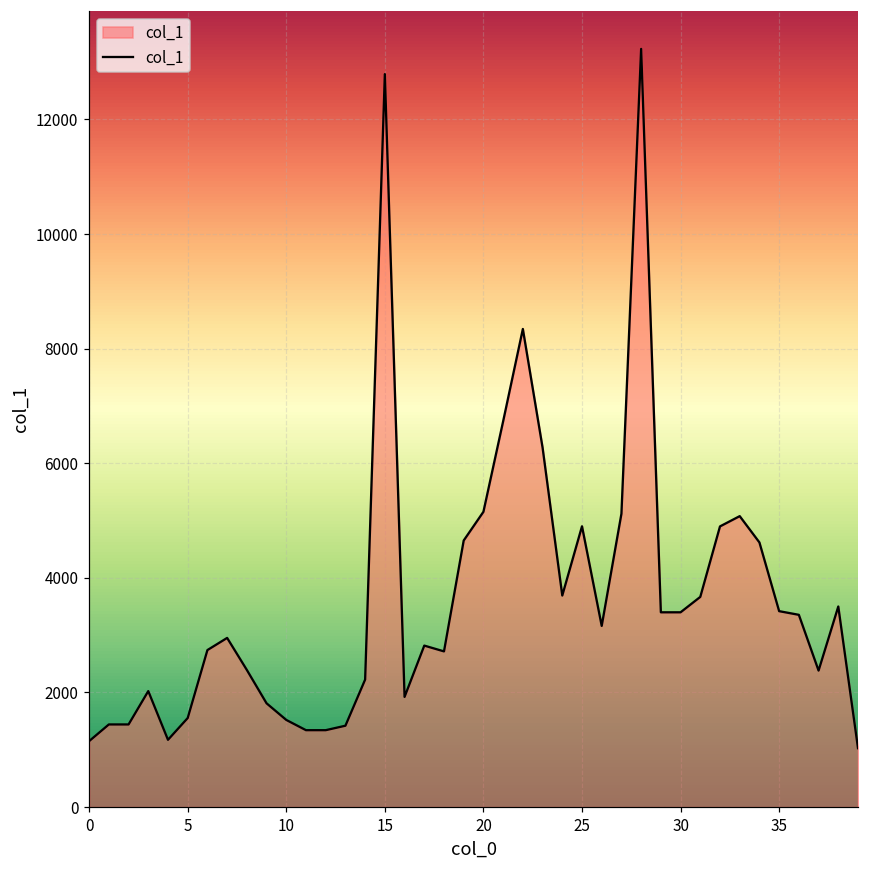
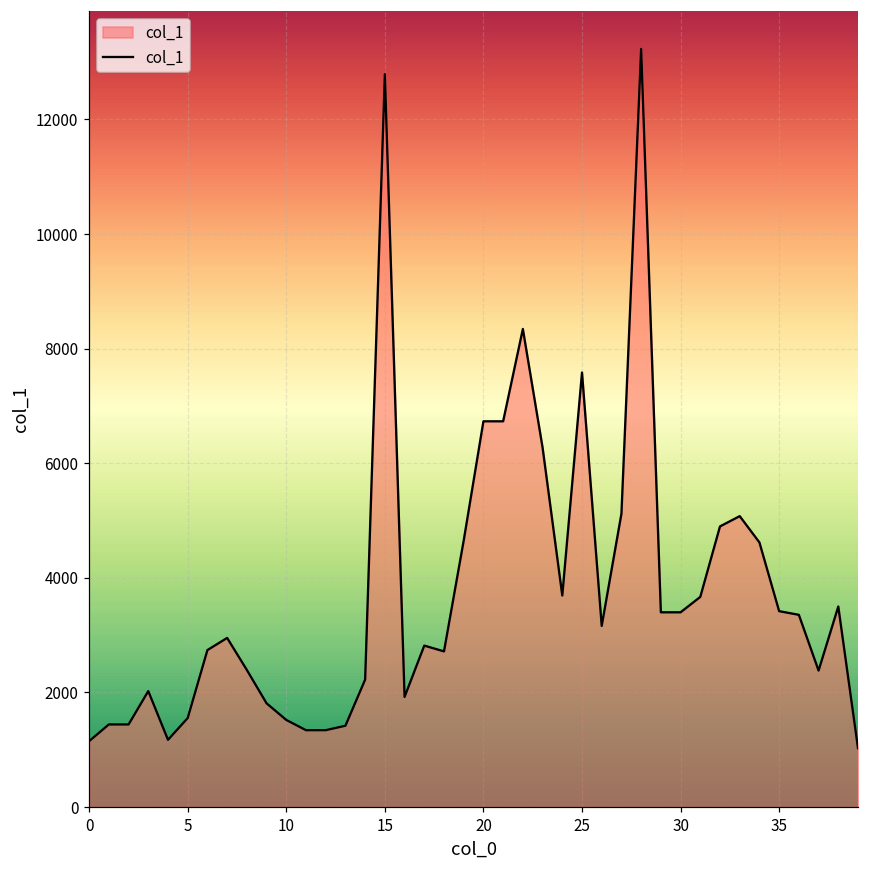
  {
    "0": 1200,
    "5": 1600,
    "10": 1500,
    "15": 12800,
-   "20": 5200,
-   "25": 4900,
+   "20": 6700,
+   "25": 7600,
    "30": 3400,
    "35": 3400
  }
